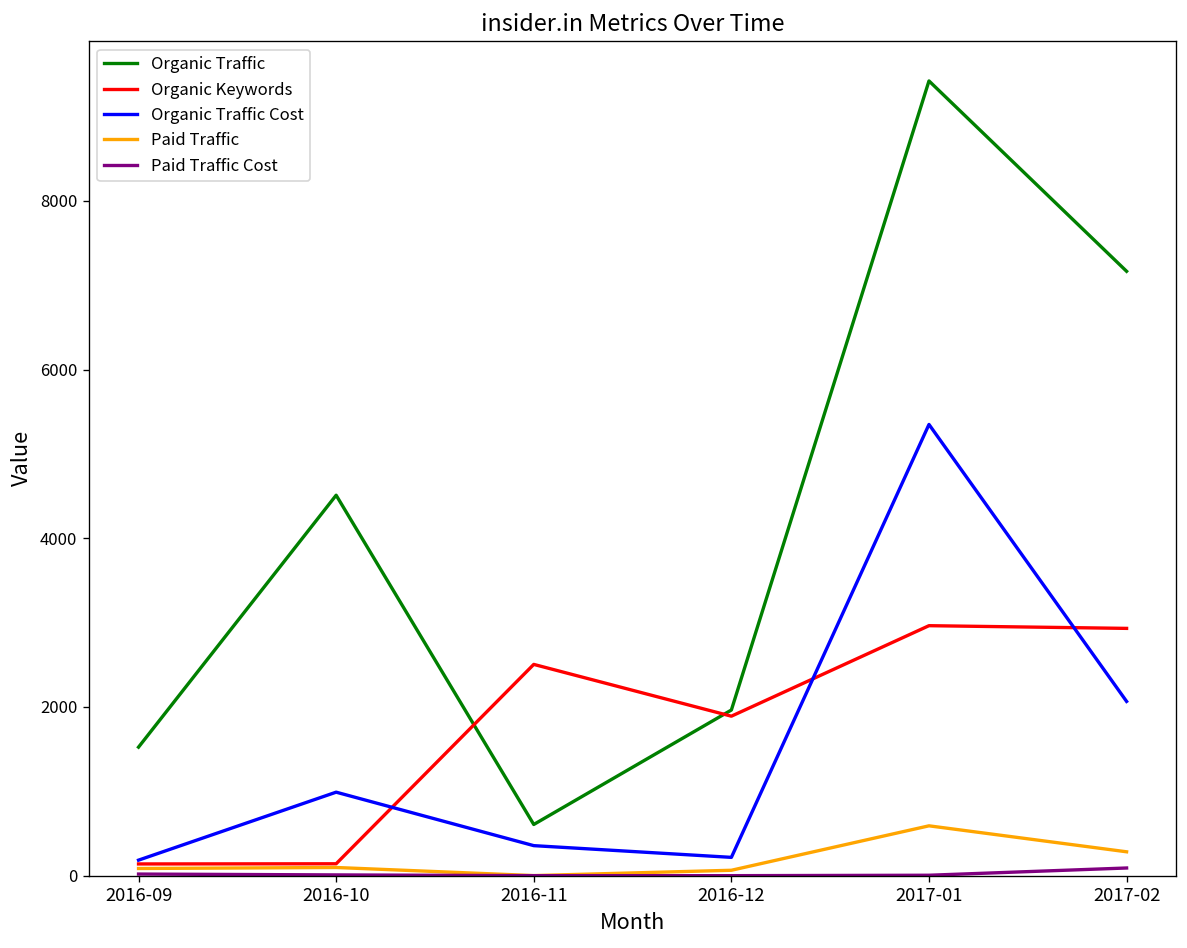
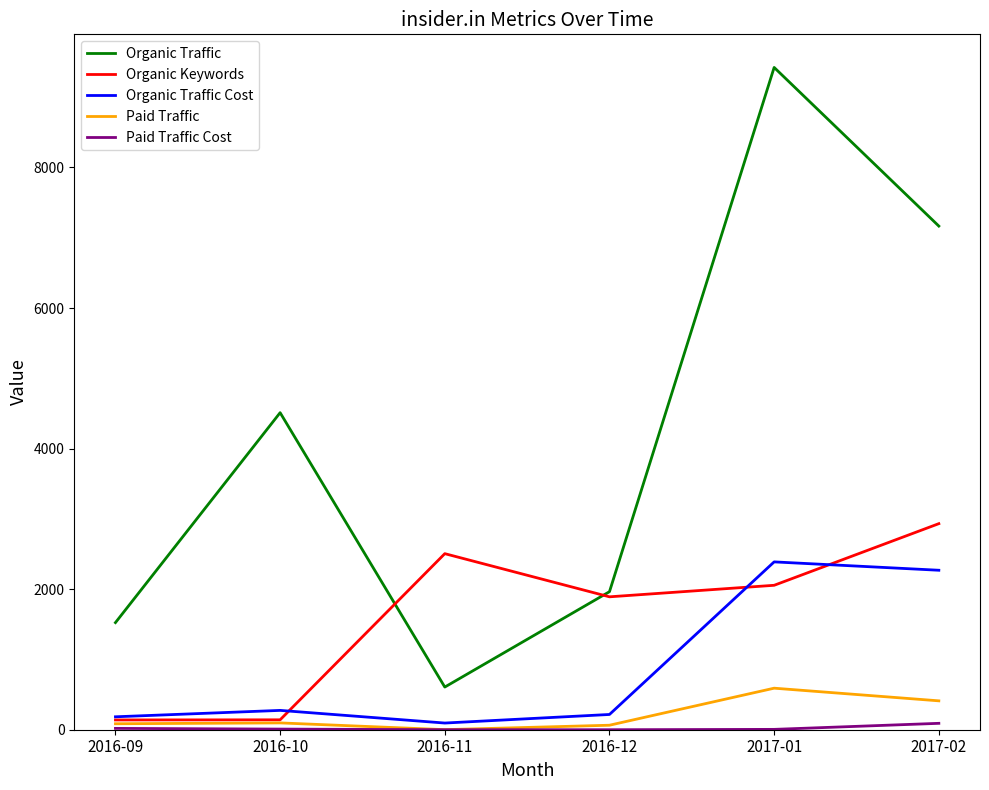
  {
    "Organic Traffic": {
      "2016-09": 1500,
      "2016-10": 4500,
      "2016-11": 600,
      "2016-12": 2000,
      "2017-01": 9400,
      "2017-02": 7200
    },
    "Organic Keywords": {
      "2016-09": 100,
      "2016-10": 100,
      "2016-11": 2500,
      "2016-12": 1900,
-     "2017-01": 3000,
+     "2017-01": 2100,
      "2017-02": 2900
    },
    "Organic Traffic Cost": {
      "2016-09": 200,
-     "2016-10": 1000,
-     "2016-11": 400,
+     "2016-10": 300,
+     "2016-11": 100,
      "2016-12": 200,
-     "2017-01": 5400,
-     "2017-02": 2100
+     "2017-01": 2400,
+     "2017-02": 2300
    },
    "Paid Traffic": {
      "2016-09": 100,
      "2016-10": 100,
      "2016-12": 100,
      "2017-01": 600,
-     "2017-02": 300
+     "2017-02": 400
    },
    "Paid Traffic Cost": {
      "2016-09": 0,
      "2016-10": 0,
      "2016-12": 0,
      "2017-01": 0,
      "2017-02": 100
    }
  }
